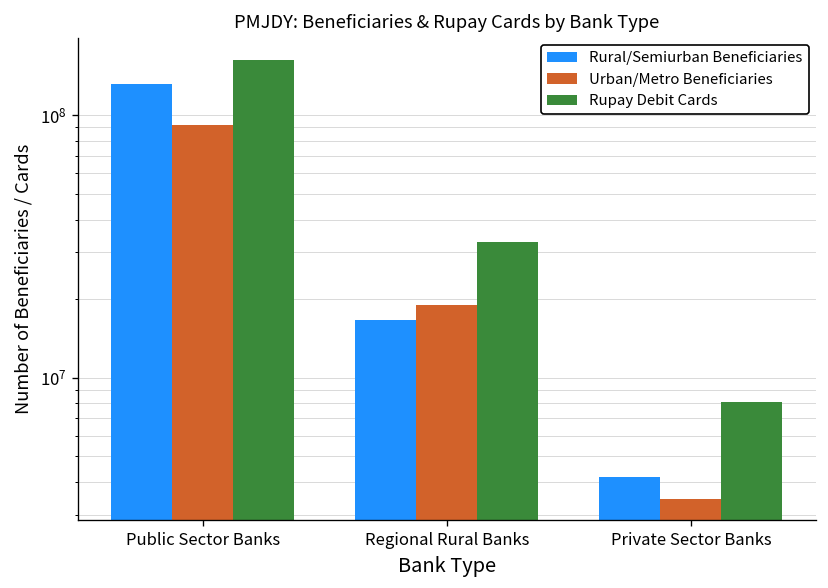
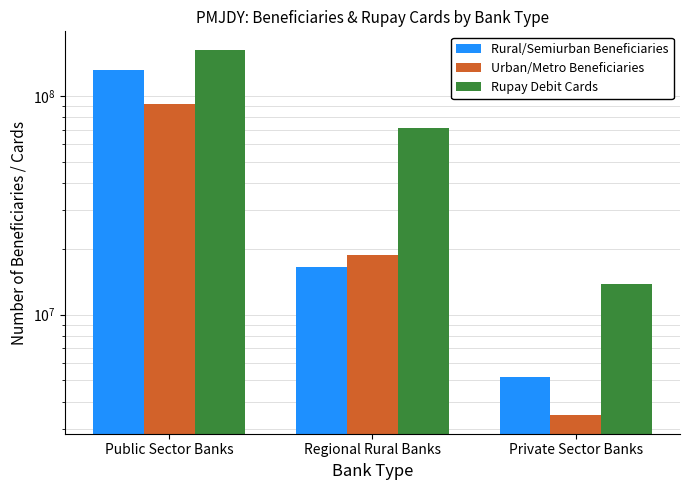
  {
    "Rural/Semiurban Beneficiaries": {
      "Public Sector Banks": 130000000,
      "Regional Rural Banks": 16000000,
-     "Private Sector Banks": 4200000
+     "Private Sector Banks": 5200000
    },
    "Urban/Metro Beneficiaries": {
      "Public Sector Banks": 92000000,
      "Regional Rural Banks": 19000000,
      "Private Sector Banks": 3500000
    },
    "Rupay Debit Cards": {
      "Public Sector Banks": 160000000,
-     "Regional Rural Banks": 33000000,
-     "Private Sector Banks": 8100000
+     "Regional Rural Banks": 71000000,
+     "Private Sector Banks": 14000000
    }
  }
